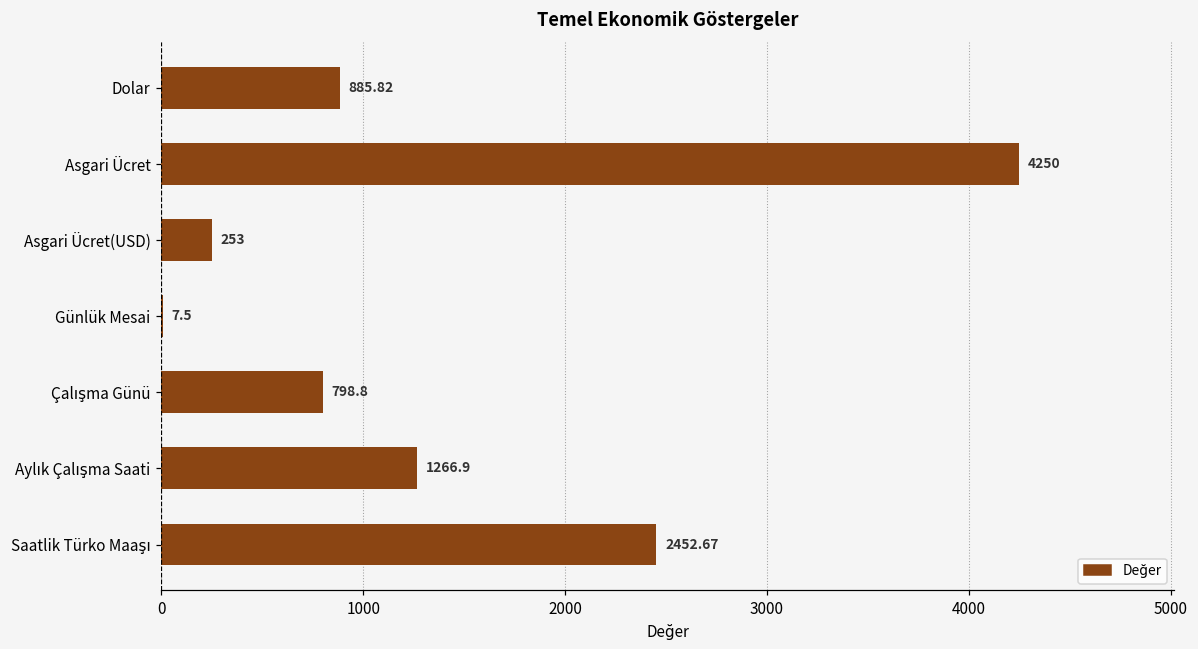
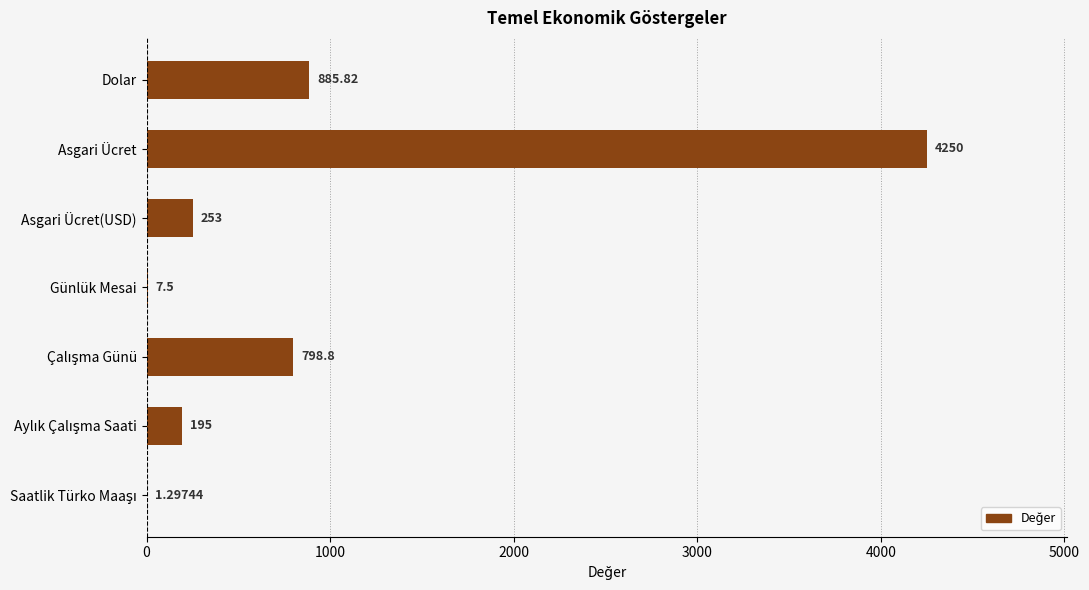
  {
    "Dolar": 885.82,
    "Asgari Ücret": 4250,
    "Asgari Ücret(USD)": 253,
    "Günlük Mesai": 7.5,
    "Çalışma Günü": 798.8,
-   "Aylık Çalışma Saati": 1266.9,
-   "Saatlik Türko Maaşı": 2452.67
+   "Aylık Çalışma Saati": 195,
+   "Saatlik Türko Maaşı": 1.29744
  }
